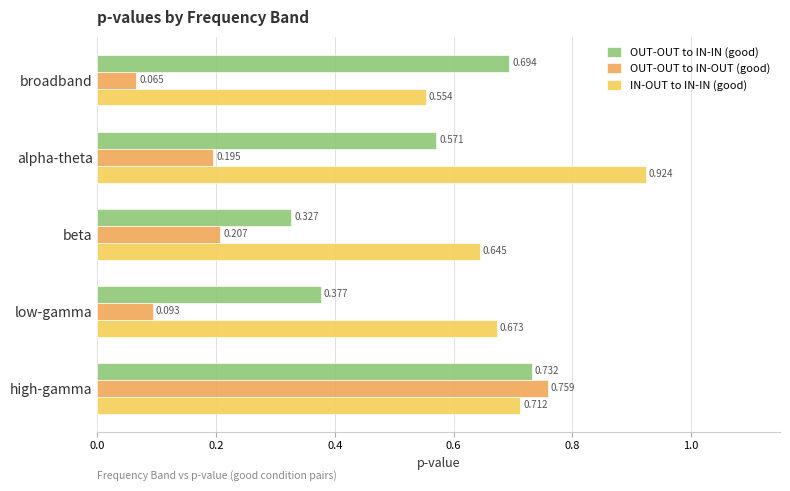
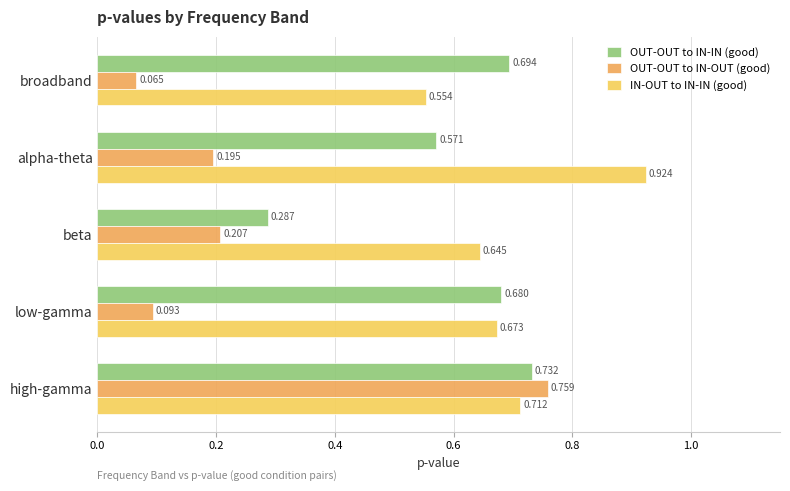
  {
    "OUT-OUT to IN-IN (good)": {
      "broadband": 0.694,
      "alpha-theta": 0.571,
-     "beta": 0.327,
-     "low-gamma": 0.377,
+     "beta": 0.287,
+     "low-gamma": 0.680,
      "high-gamma": 0.732
    }
  }
